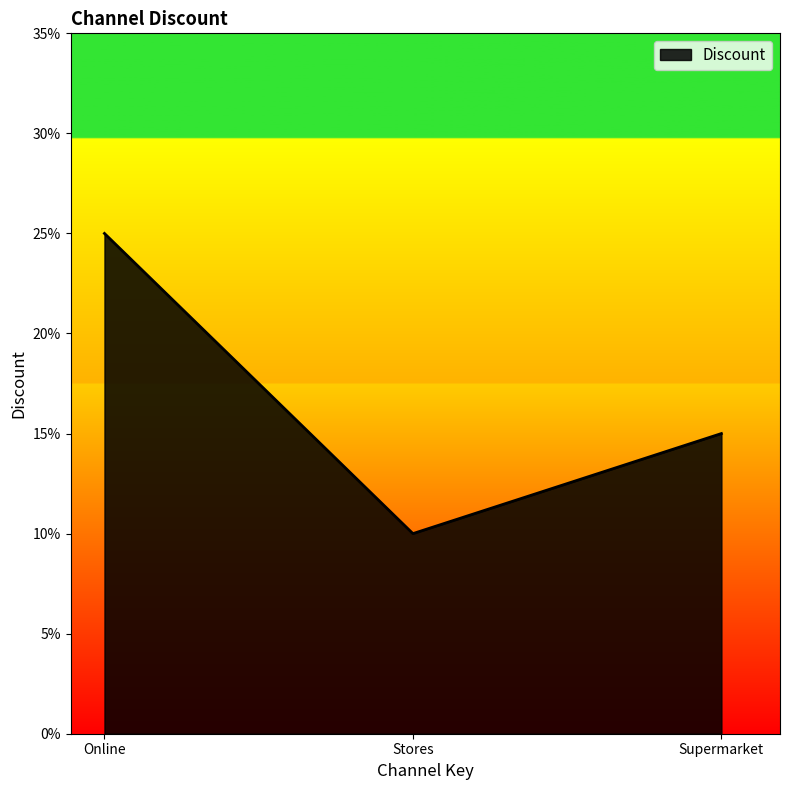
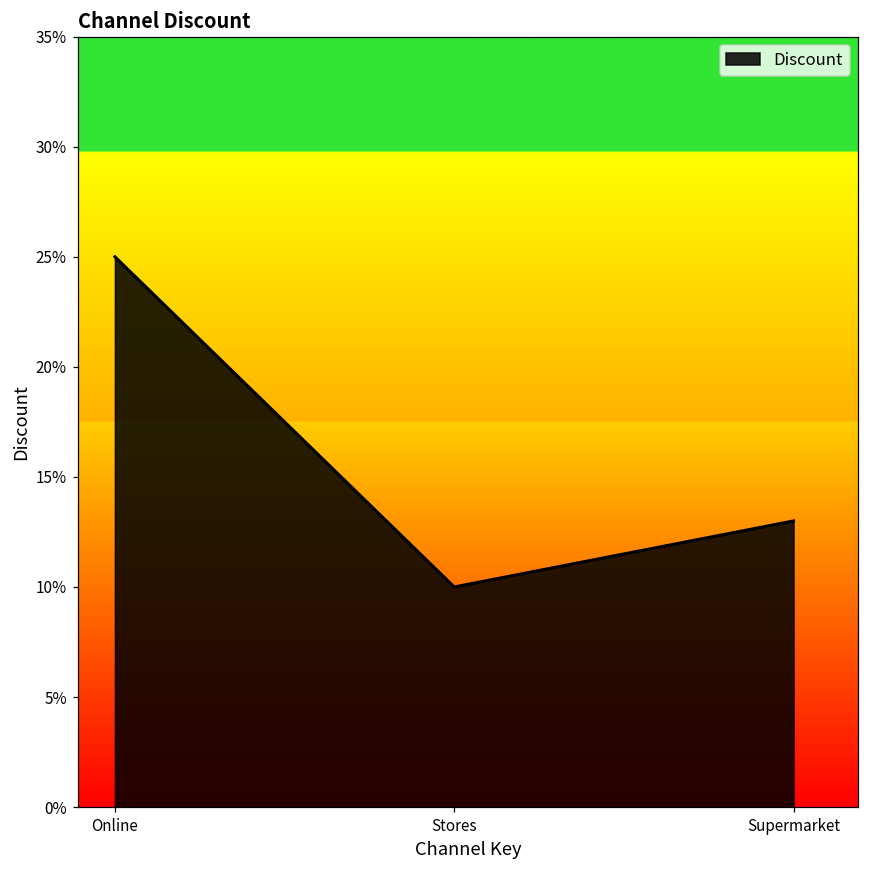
  {
    "Online": "25.0%",
    "Stores": "10.0%",
-   "Supermarket": "15.0%"
+   "Supermarket": "13.0%"
  }
